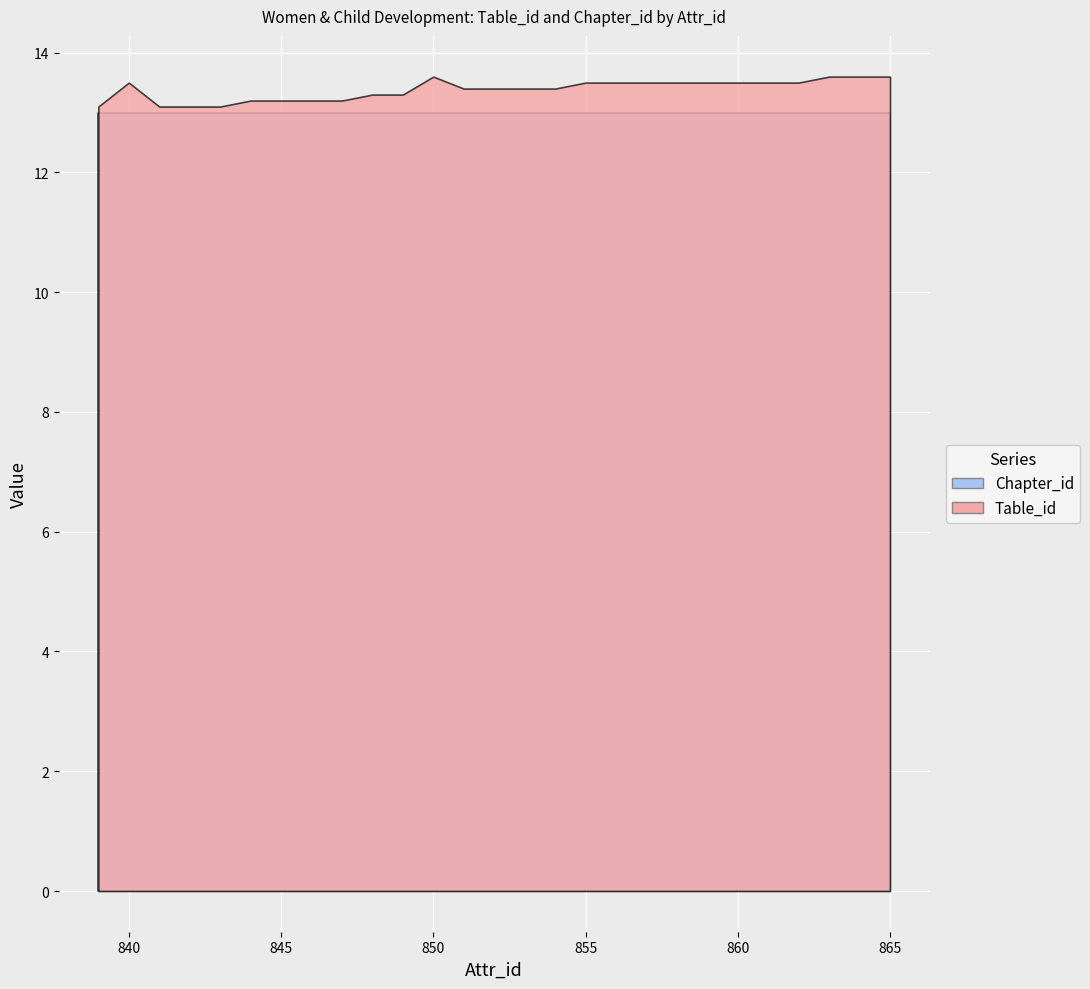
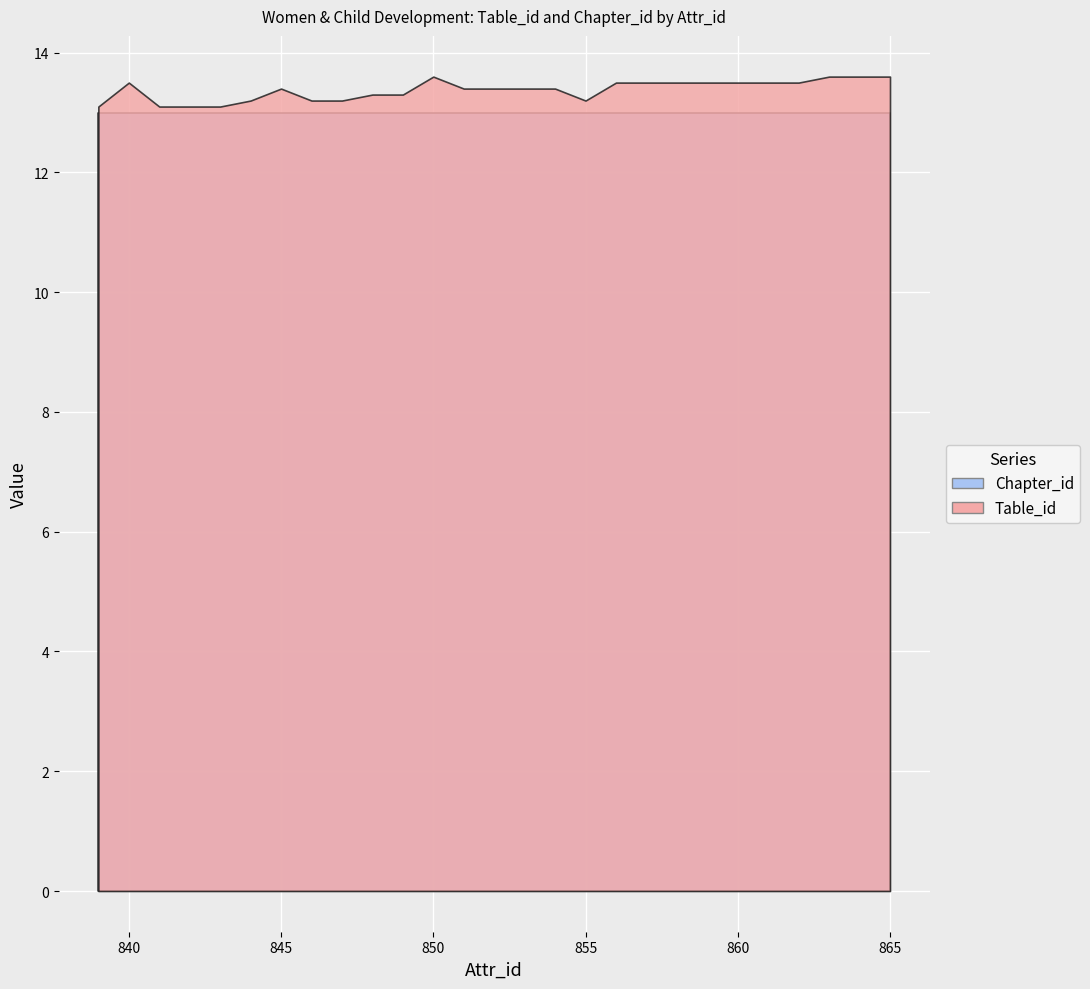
  {
    "Chapter_id": {
      "840": 13.0,
      "845": 13.0,
      "850": 13.0,
      "855": 13.0,
      "860": 13.0,
      "865": 13.0
    },
    "Table_id": {
      "840": 13.5,
-     "845": 13.2,
+     "845": 13.4,
      "850": 13.6,
-     "855": 13.5,
+     "855": 13.2,
      "860": 13.5,
      "865": 13.6
    }
  }
